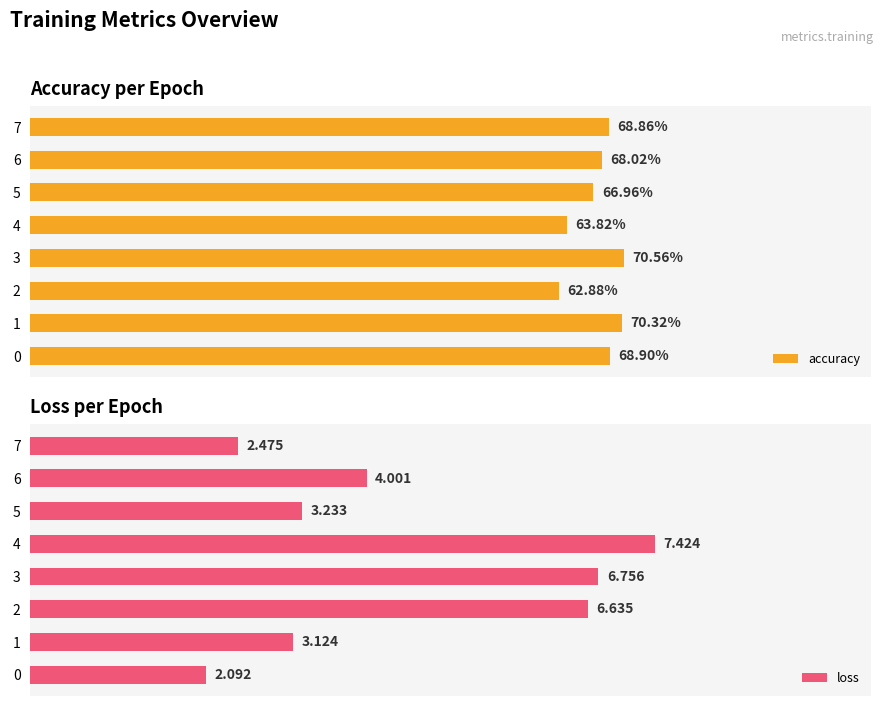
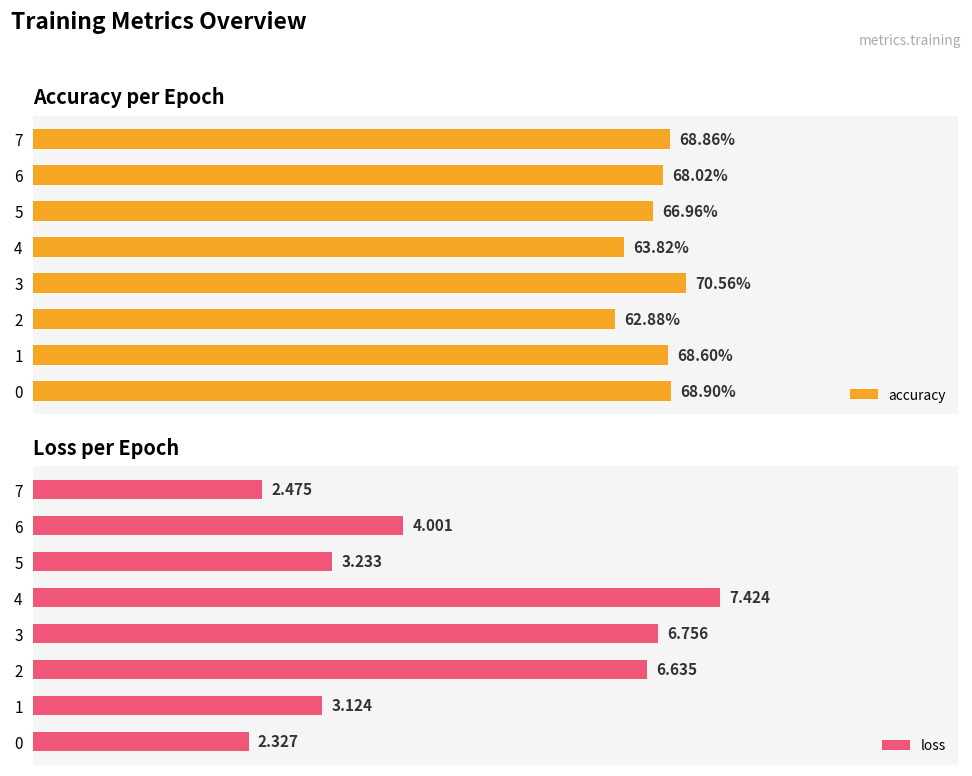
  {
    "Accuracy per Epoch": {
      "7": "68.86%",
      "6": "68.02%",
      "5": "66.96%",
      "4": "63.82%",
      "3": "70.56%",
      "2": "62.88%",
-     "1": "70.32%",
+     "1": "68.60%",
      "0": "68.90%"
    },
    "Loss per Epoch": {
      "7": "2.475",
      "6": "4.001",
      "5": "3.233",
      "4": "7.424",
      "3": "6.756",
      "2": "6.635",
      "1": "3.124",
-     "0": "2.092"
+     "0": "2.327"
    }
  }
